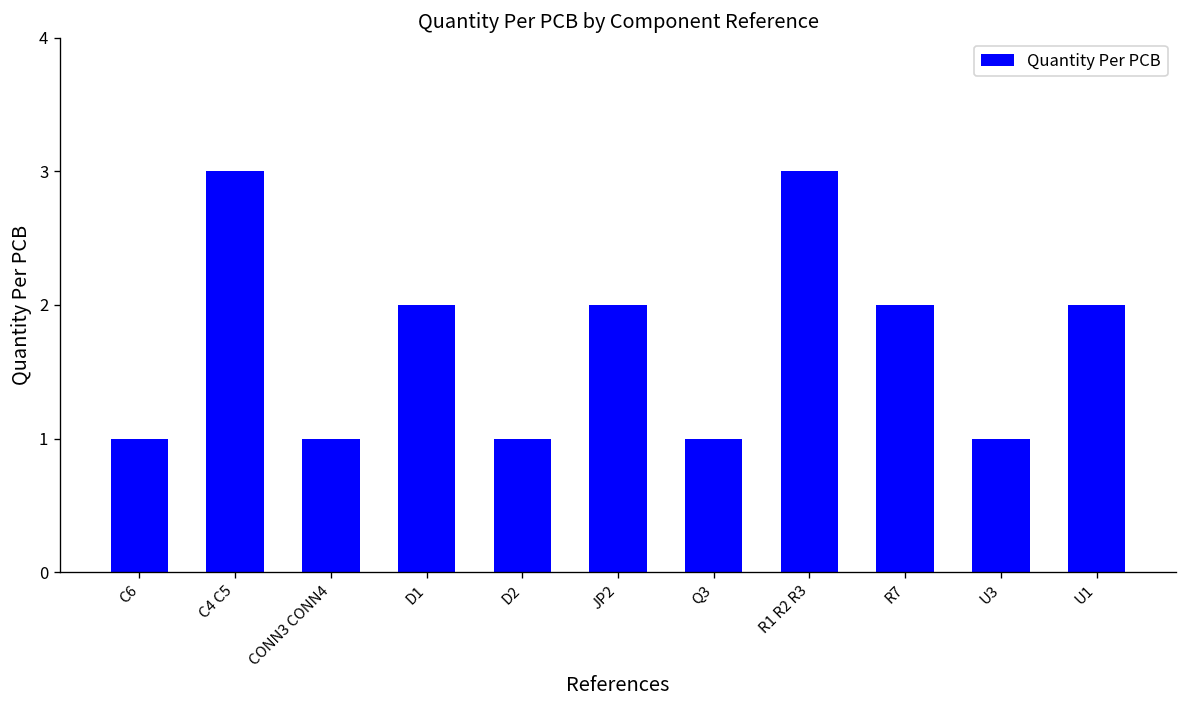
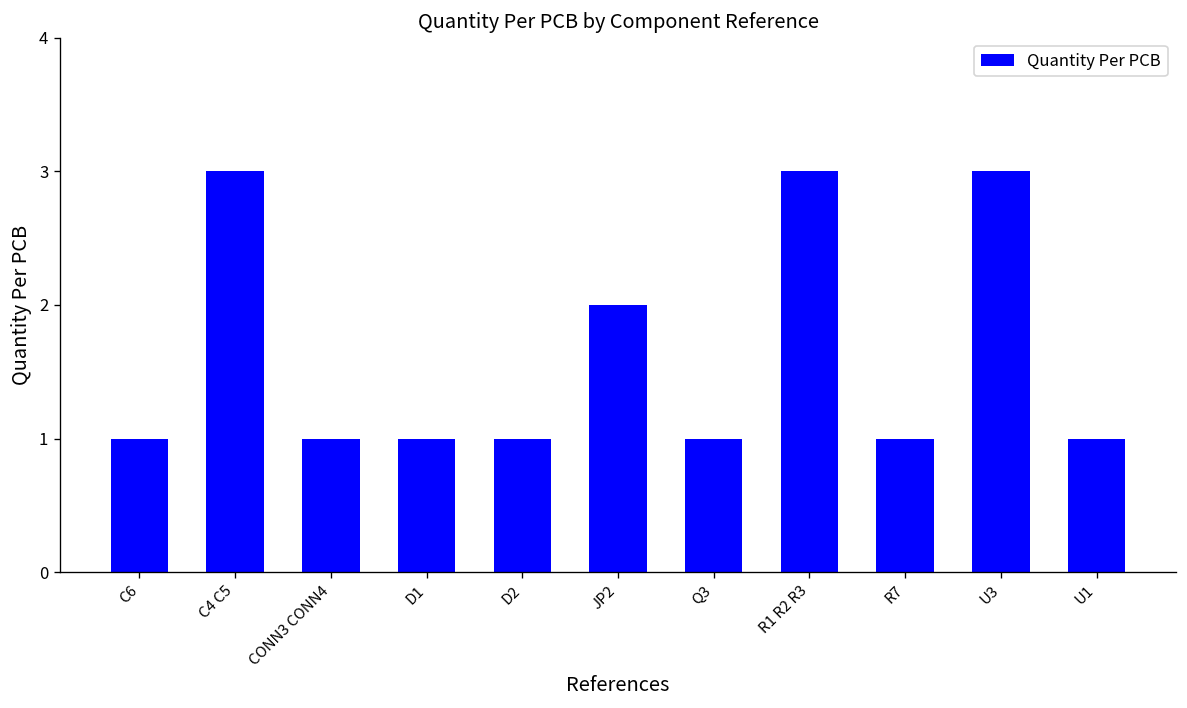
  {
    "C6": 1,
    "C4 C5": 3,
    "CONN3 CONN4": 1,
-   "D1": 2,
+   "D1": 1,
    "D2": 1,
    "JP2": 2,
    "Q3": 1,
    "R1 R2 R3": 3,
-   "R7": 2,
-   "U3": 1,
-   "U1": 2
+   "R7": 1,
+   "U3": 3,
+   "U1": 1
  }
